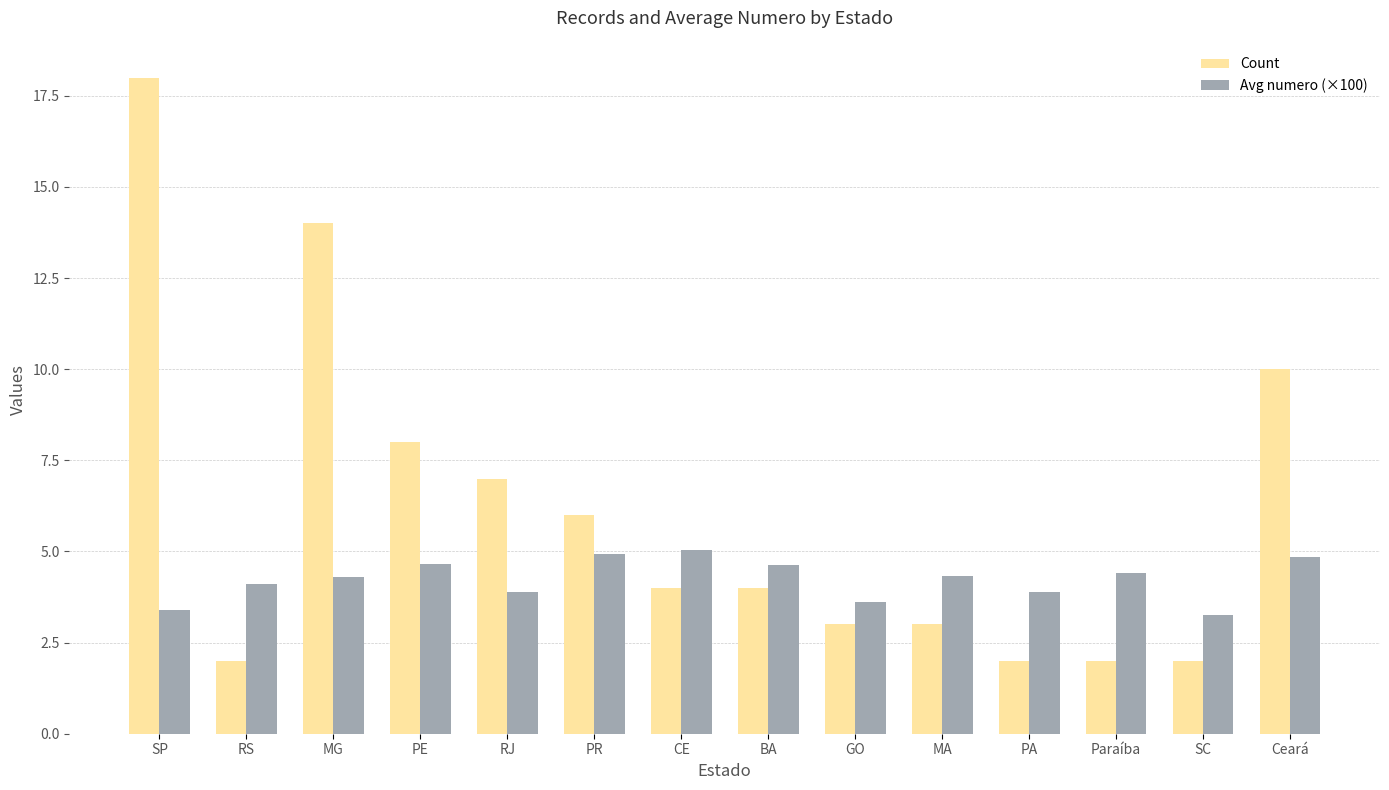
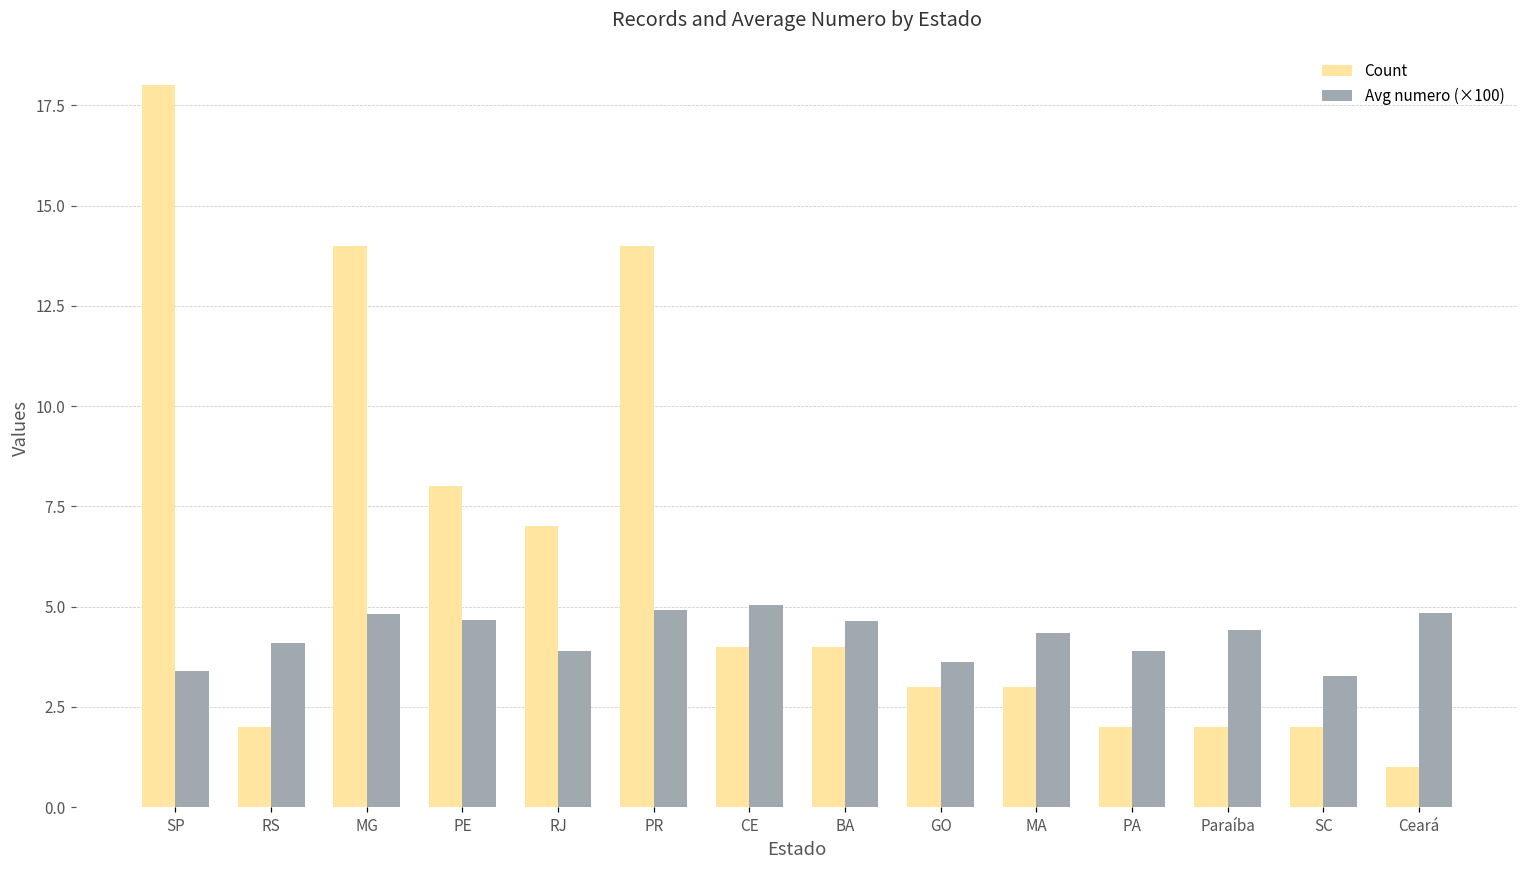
  {
    "Count": {
      "SP": 18,
      "RS": 2,
      "MG": 14,
      "PE": 8,
      "RJ": 7,
-     "PR": 6,
+     "PR": 14,
      "CE": 4,
      "BA": 4,
      "GO": 3,
      "MA": 3,
      "PA": 2,
      "Paraíba": 2,
      "SC": 2,
-     "Ceará": 10
+     "Ceará": 1
    },
    "Avg numero (×100)": {
      "SP": 3.4,
      "RS": 4.1,
-     "MG": 4.3,
+     "MG": 4.8,
      "PE": 4.7,
      "RJ": 3.9,
      "PR": 4.9,
      "CE": 5.0,
      "BA": 4.6,
      "GO": 3.6,
      "MA": 4.3,
      "PA": 3.9,
      "Paraíba": 4.4,
      "SC": 3.3,
      "Ceará": 4.9
    }
  }
